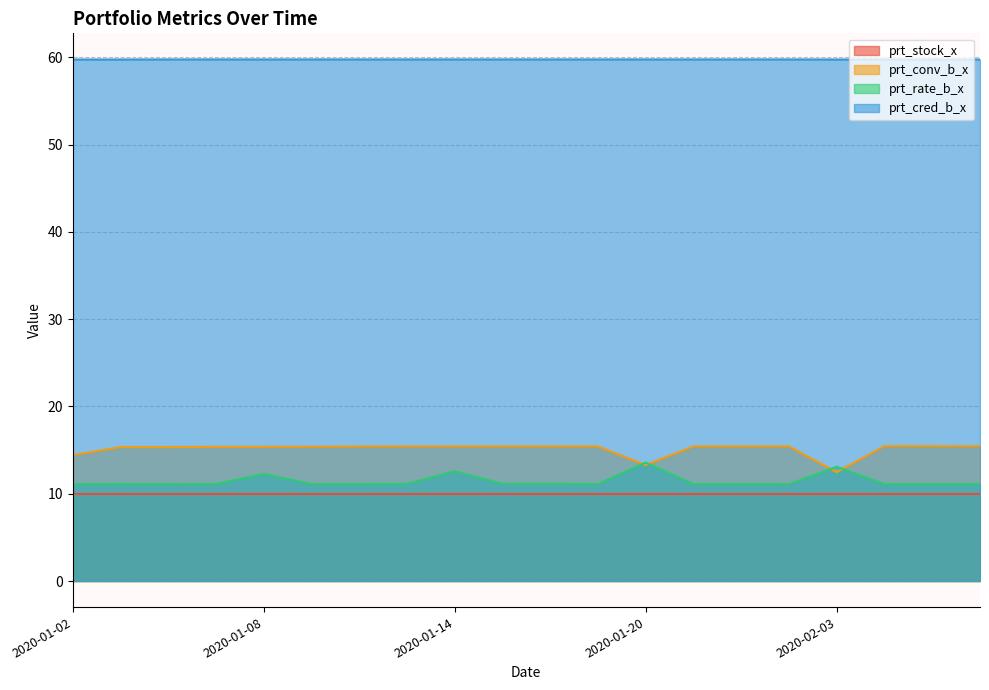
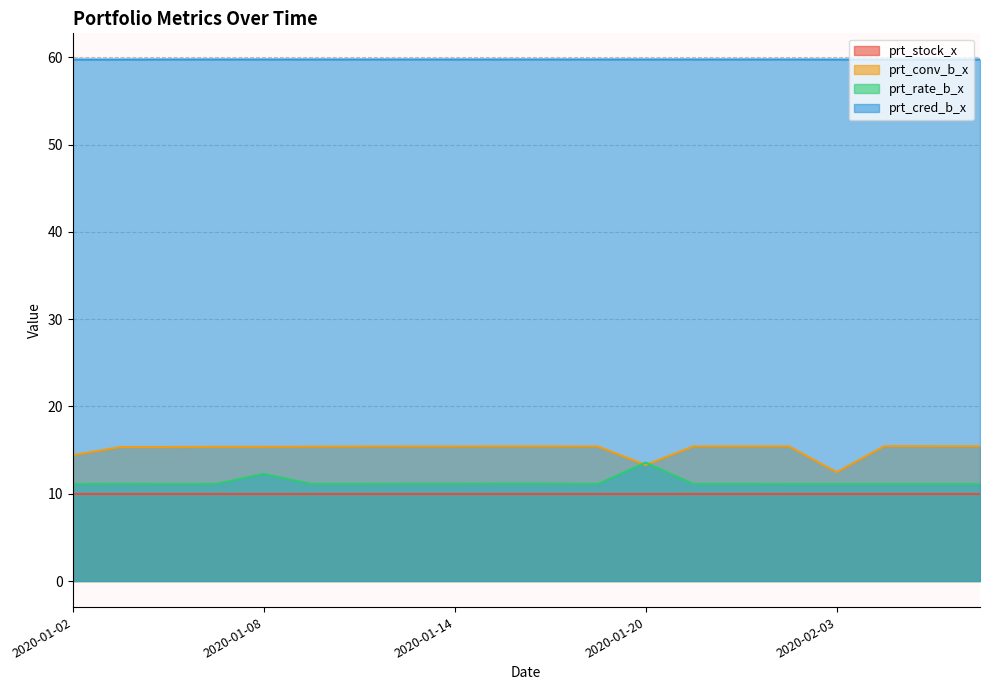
  {
    "prt_stock_x": {
      "2020-01-02": 10,
      "2020-01-08": 10,
      "2020-01-14": 10,
      "2020-01-20": 10,
      "2020-02-03": 10
    },
    "prt_conv_b_x": {
      "2020-01-02": 14,
      "2020-01-08": 15,
      "2020-01-14": 15,
      "2020-02-03": 12
    },
    "prt_rate_b_x": {
      "2020-01-02": 11,
      "2020-01-08": 12,
-     "2020-01-14": 13,
-     "2020-02-03": 13
+     "2020-01-14": 11,
+     "2020-02-03": 11
    },
    "prt_cred_b_x": {
      "2020-01-02": 60,
      "2020-01-08": 60,
      "2020-01-14": 60,
      "2020-01-20": 60,
      "2020-02-03": 60
    }
  }
